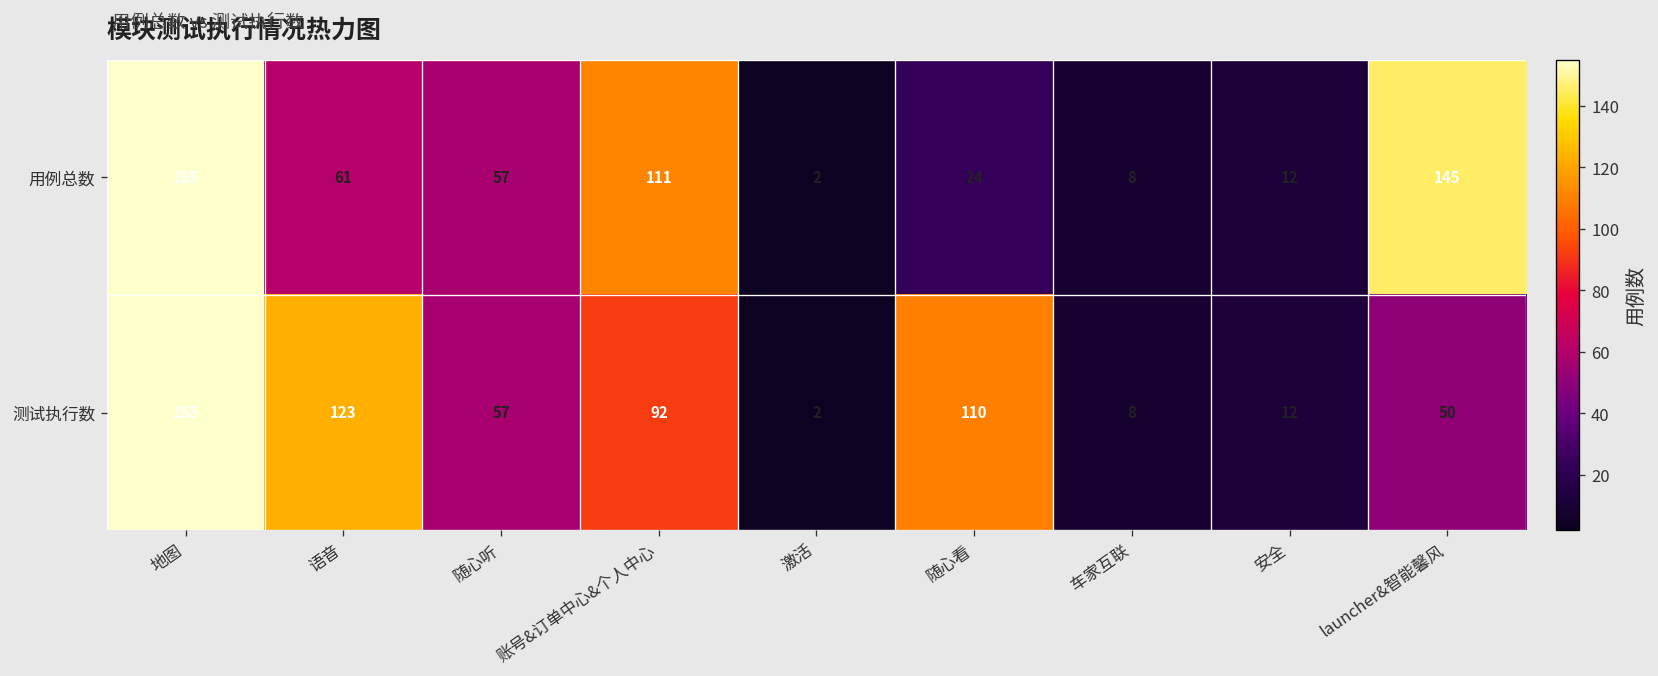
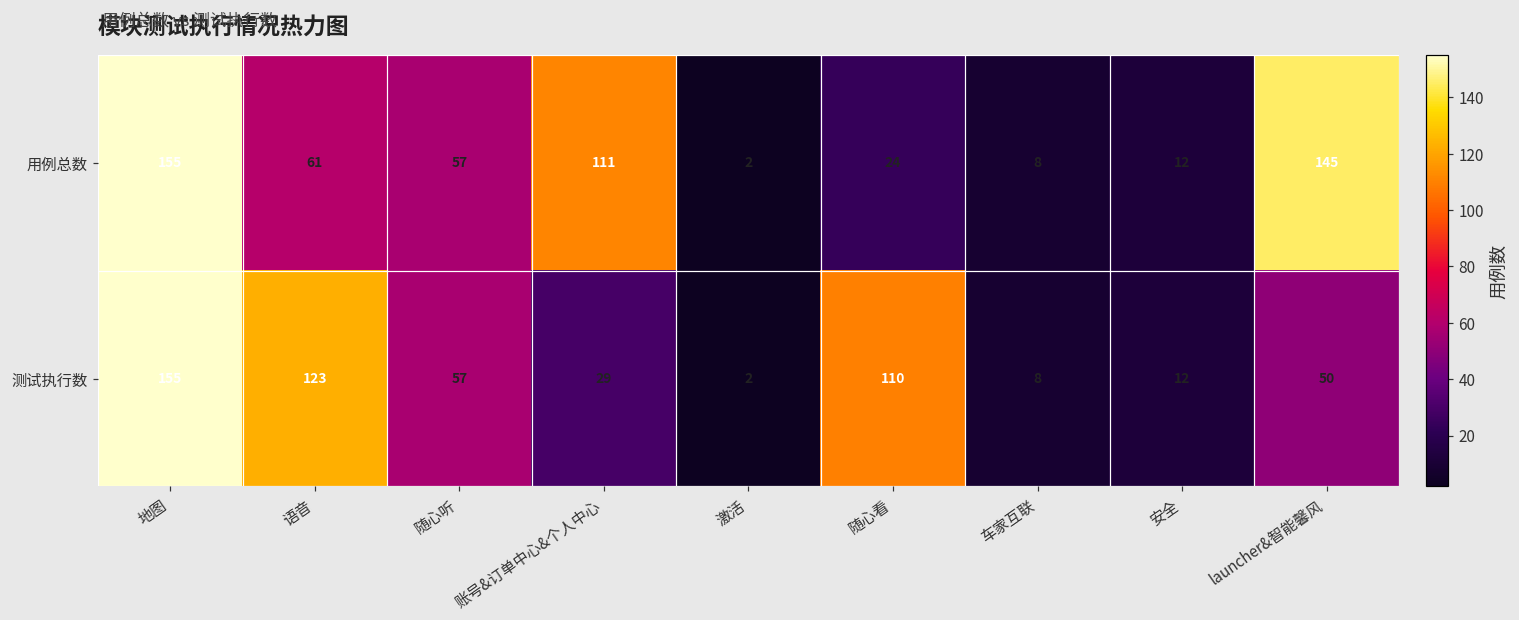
  {
    "用例总数": {
      "地图": 155,
      "语音": 61,
      "随心听": 57,
      "账号&订单中心&个人中心": 111,
      "随心看": 24,
      "launcher&智能馨风": 145
    },
    "测试执行数": {
      "地图": 155,
      "语音": 123,
      "随心听": 57,
-     "账号&订单中心&个人中心": 92,
+     "账号&订单中心&个人中心": 29,
      "随心看": 110,
      "launcher&智能馨风": 50
    }
  }
